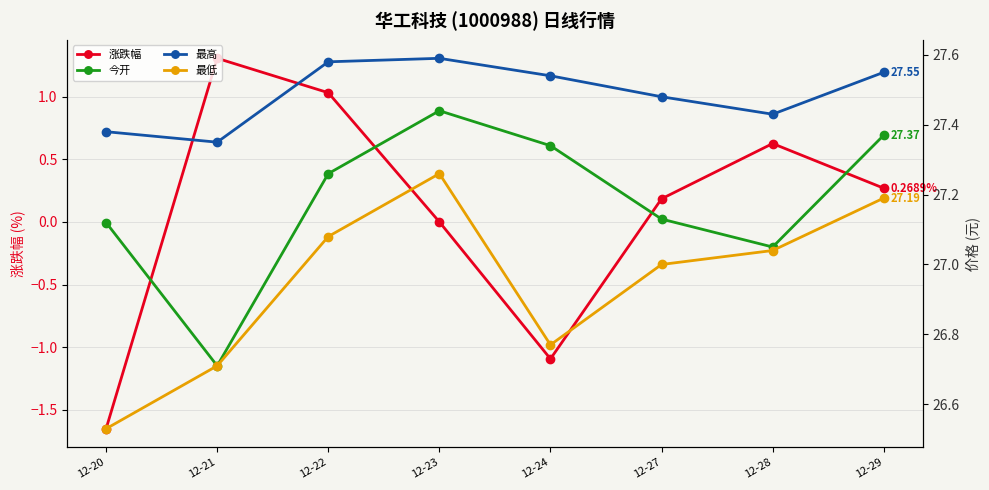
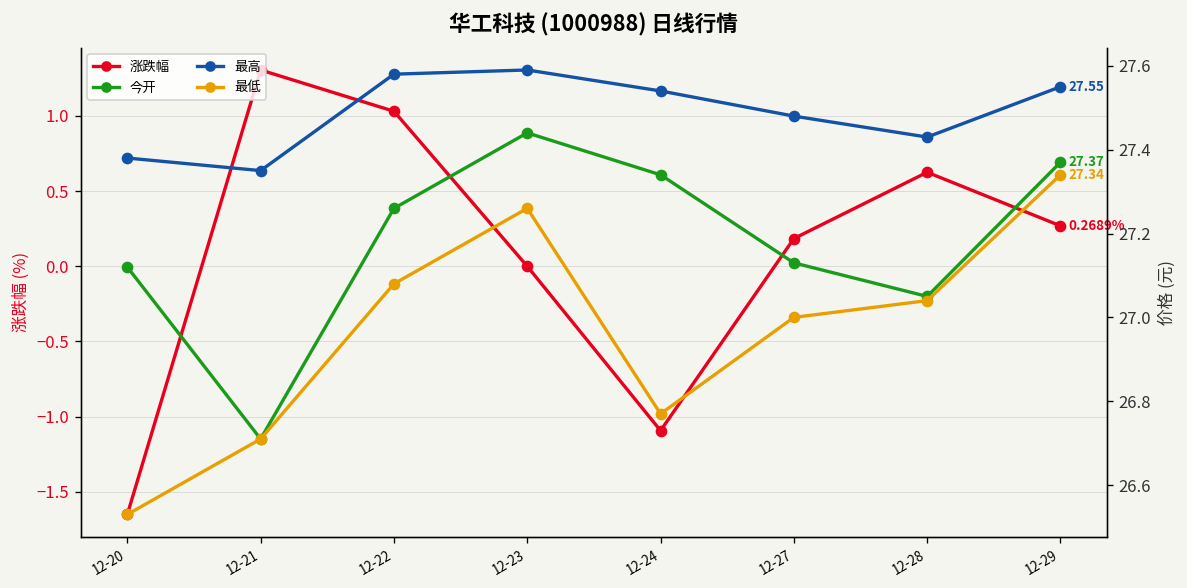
  {
    "今开": {
      "12-29": 27.37
    },
    "最高": {
      "12-29": 27.55
    },
    "最低": {
-     "12-29": 27.19
+     "12-29": 27.34
    }
  }
